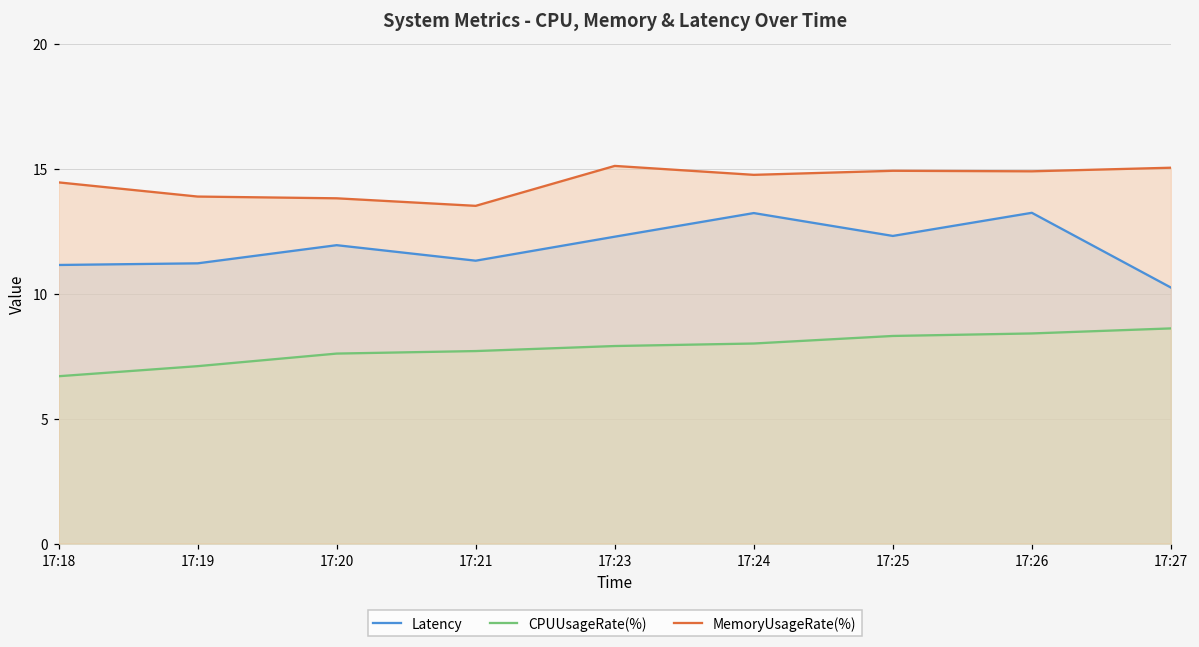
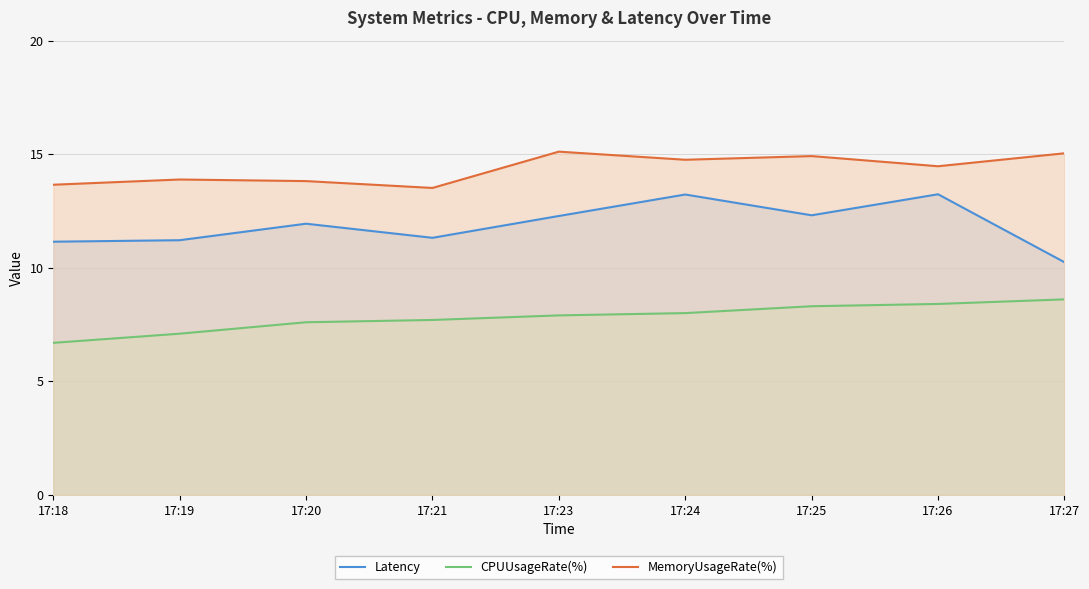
  {
    "Latency": {
      "17:18": 11.1,
      "17:19": 11.2,
      "17:20": 11.9,
      "17:21": 11.3,
      "17:23": 12.3,
      "17:24": 13.2,
      "17:25": 12.3,
      "17:26": 13.2,
      "17:27": 10.2
    },
    "CPUUsageRate(%)": {
      "17:18": 6.7,
      "17:19": 7.1,
      "17:20": 7.6,
      "17:21": 7.7,
      "17:23": 7.9,
      "17:24": 8.0,
      "17:25": 8.3,
      "17:26": 8.4,
      "17:27": 8.6
    },
    "MemoryUsageRate(%)": {
-     "17:18": 14.5,
+     "17:18": 13.7,
      "17:19": 13.9,
      "17:20": 13.8,
      "17:21": 13.5,
      "17:23": 15.1,
      "17:24": 14.8,
      "17:25": 14.9,
-     "17:26": 14.9,
+     "17:26": 14.5,
      "17:27": 15.0
    }
  }
